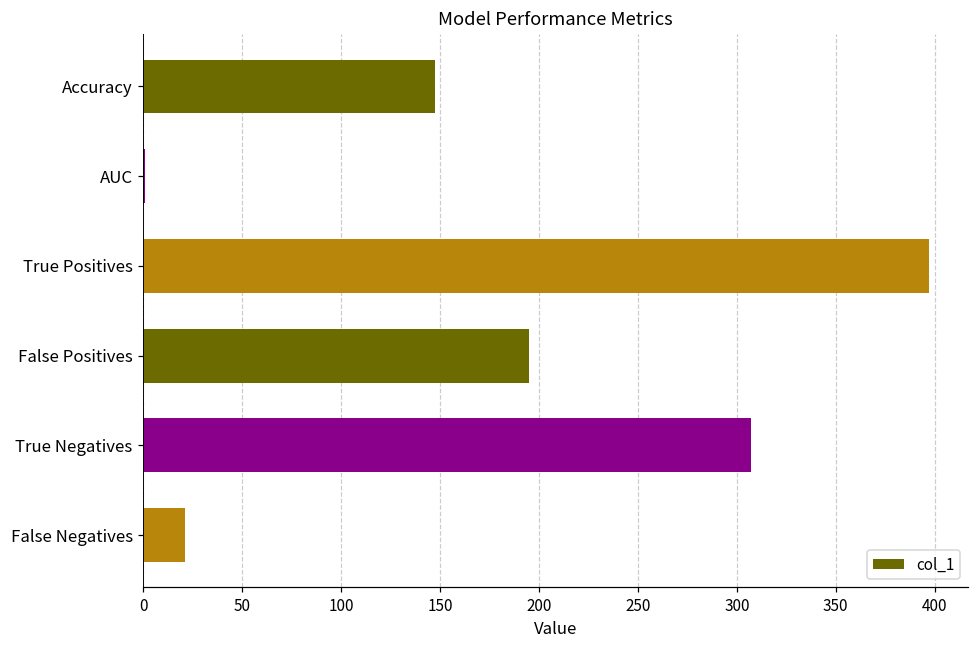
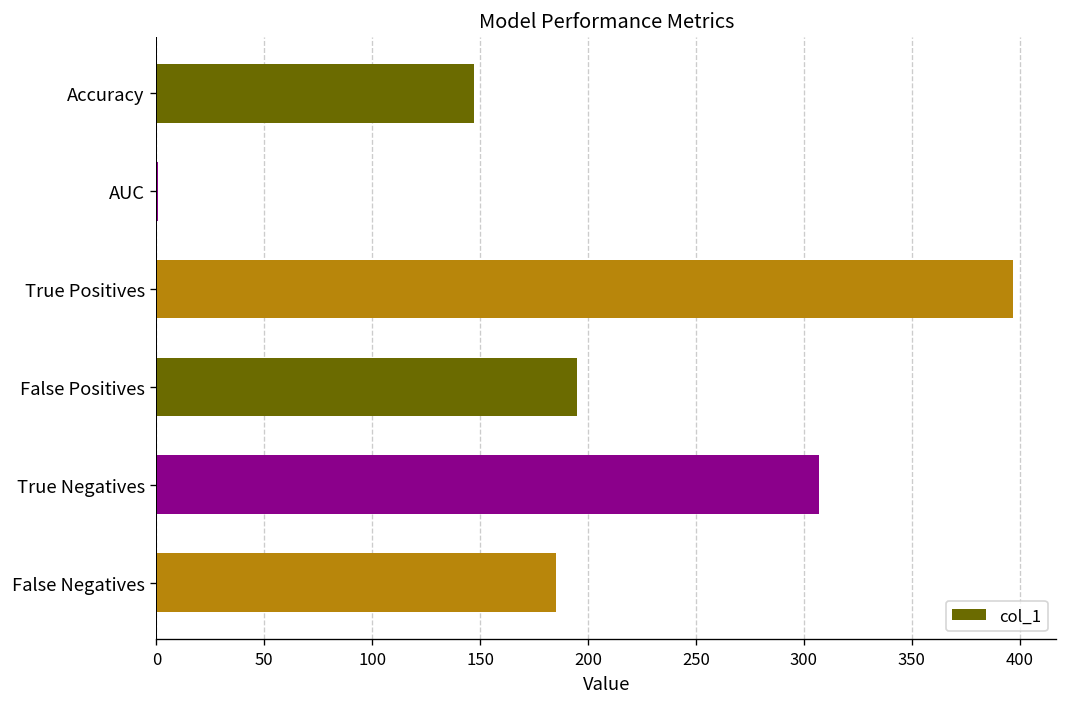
  {
    "Accuracy": 147,
    "True Positives": 397,
    "False Positives": 195,
    "True Negatives": 307,
-   "False Negatives": 21
+   "False Negatives": 185
  }
